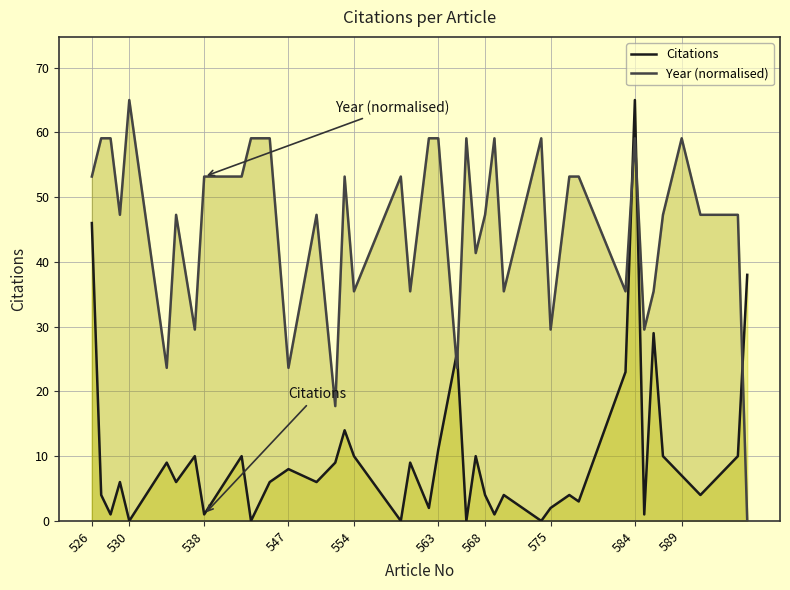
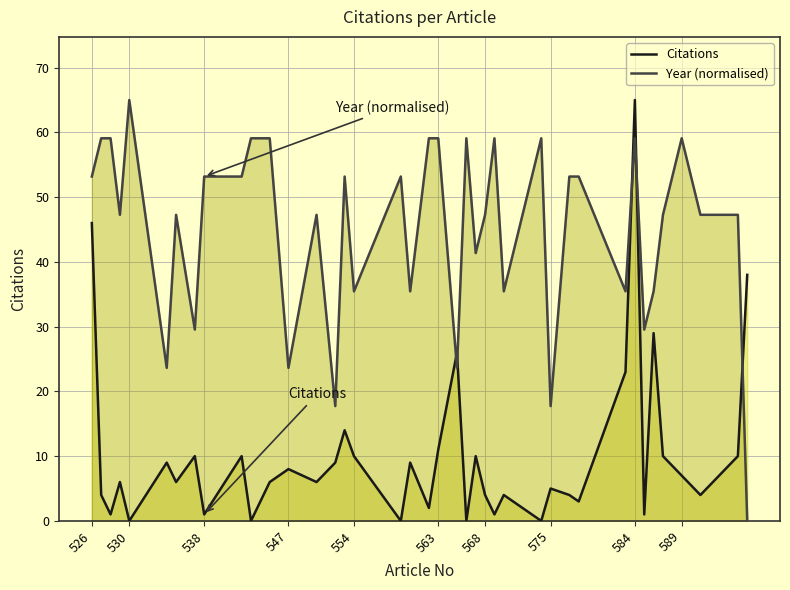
  {
    "Citations": {
      "526": 46,
      "530": 0,
      "538": 1,
      "547": 8,
      "554": 10,
      "563": 11,
      "568": 4,
-     "575": 2,
+     "575": 5,
      "584": 65,
      "589": 7
    },
    "Year (normalised)": {
      "526": 53,
      "530": 65,
      "538": 53,
      "547": 24,
      "554": 35,
      "563": 59,
      "568": 47,
-     "575": 30,
+     "575": 18,
      "584": 59,
      "589": 59
    }
  }
